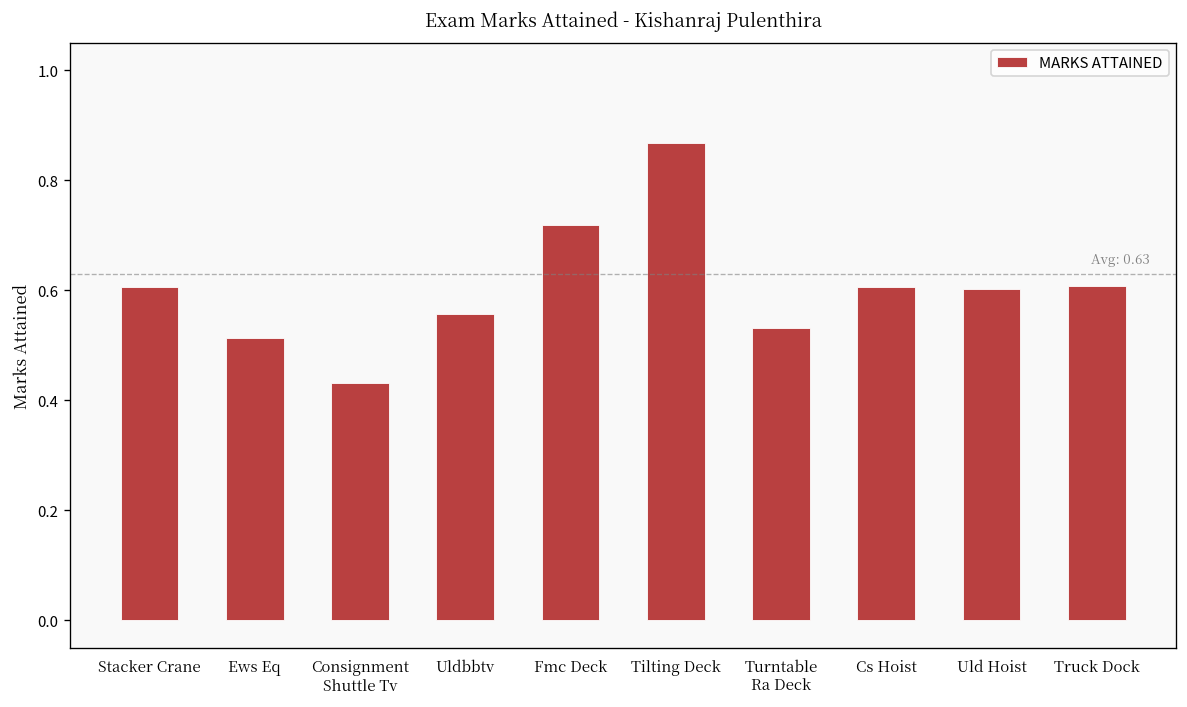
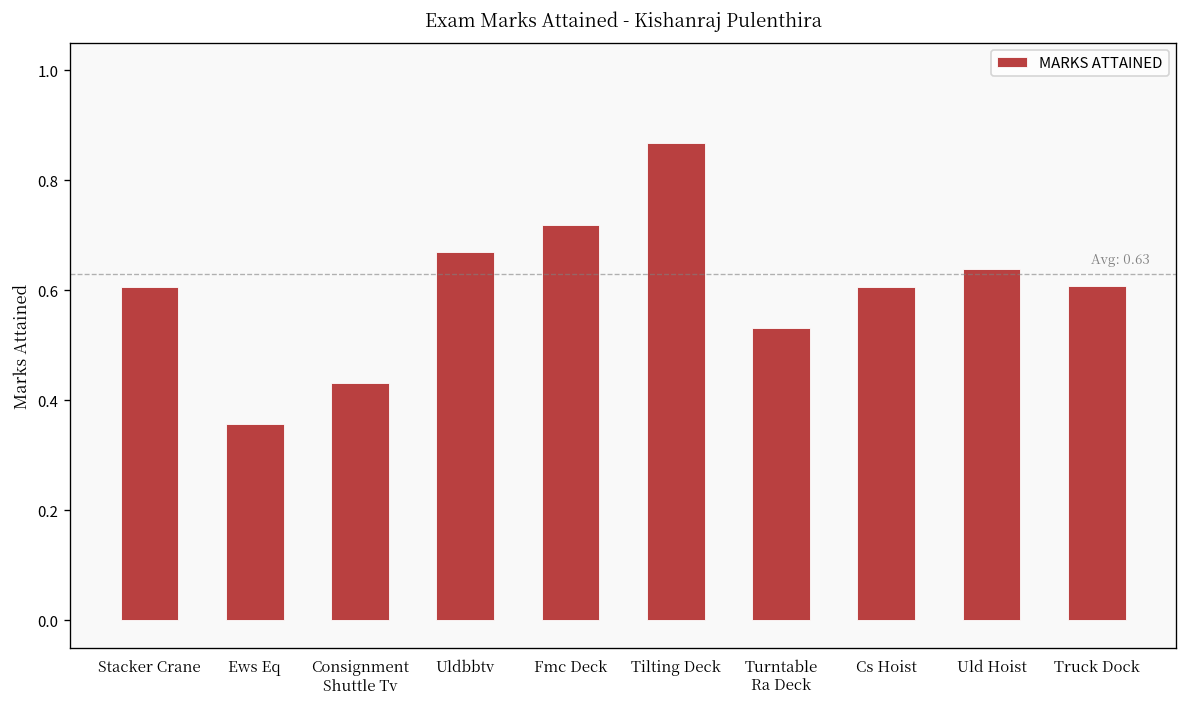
  {
    "Stacker Crane": 0.60,
-   "Ews Eq": 0.51,
+   "Ews Eq": 0.36,
    "Consignment Shuttle Tv": 0.43,
-   "Uldbbtv": 0.56,
+   "Uldbbtv": 0.67,
    "Fmc Deck": 0.72,
    "Tilting Deck": 0.87,
    "Turntable Ra Deck": 0.53,
    "Cs Hoist": 0.60,
-   "Uld Hoist": 0.60
+   "Uld Hoist": 0.64
  }
